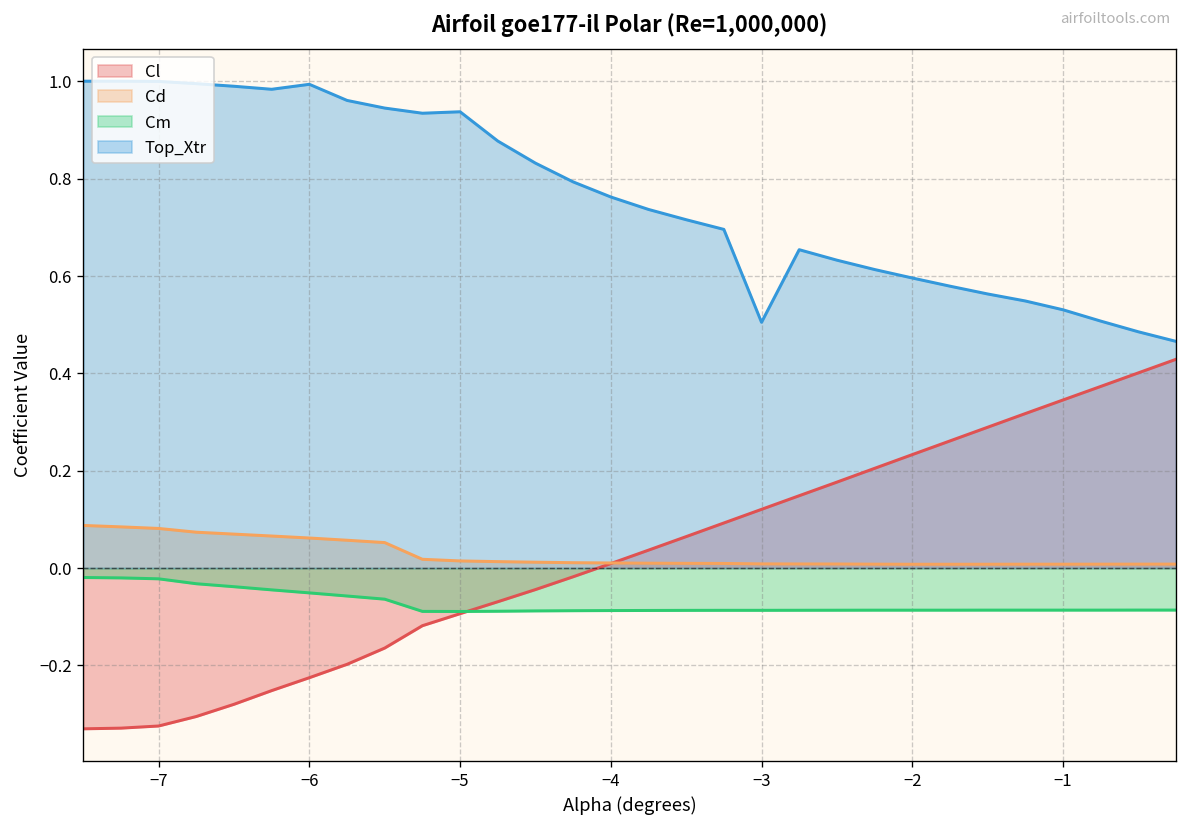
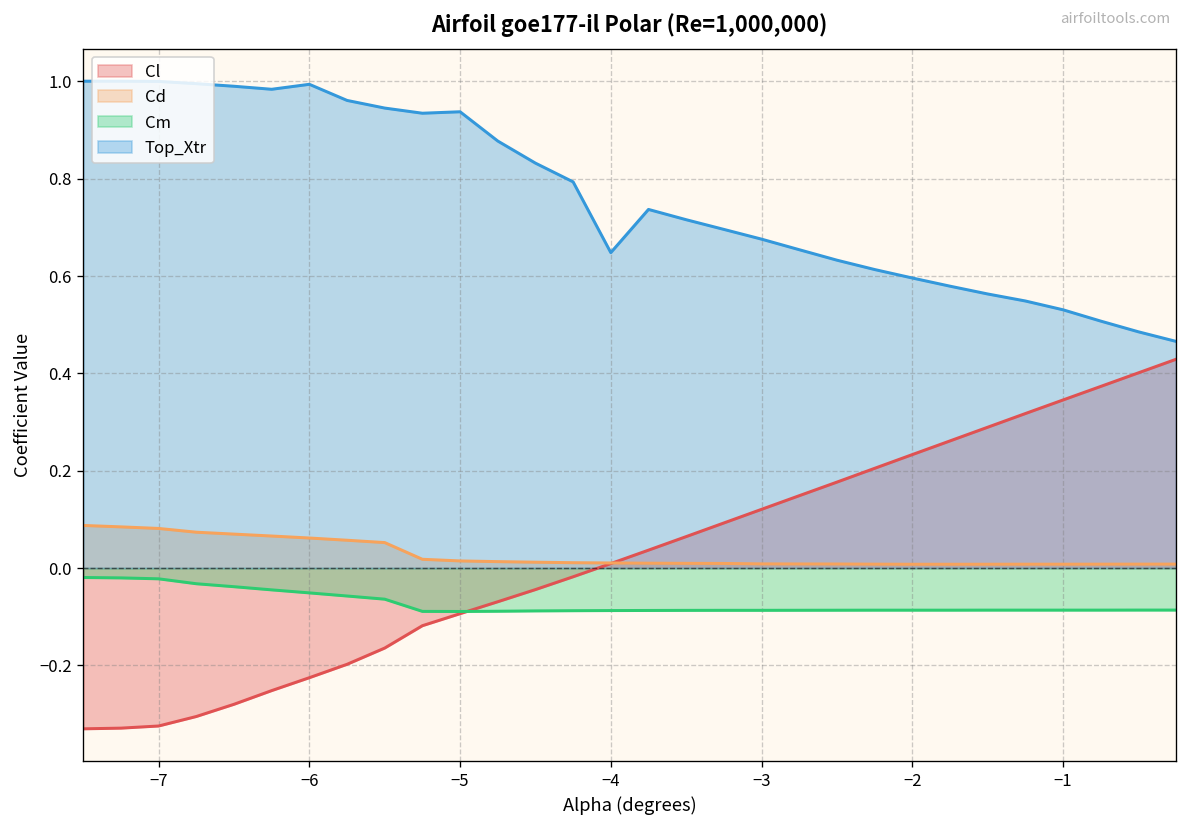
  {
    "Top_Xtr": {
      "−6": 0.99,
      "−5": 0.94,
-     "−4": 0.76,
-     "−3": 0.50,
+     "−4": 0.65,
+     "−3": 0.68,
      "−2": 0.60,
      "−1": 0.53
    }
  }
